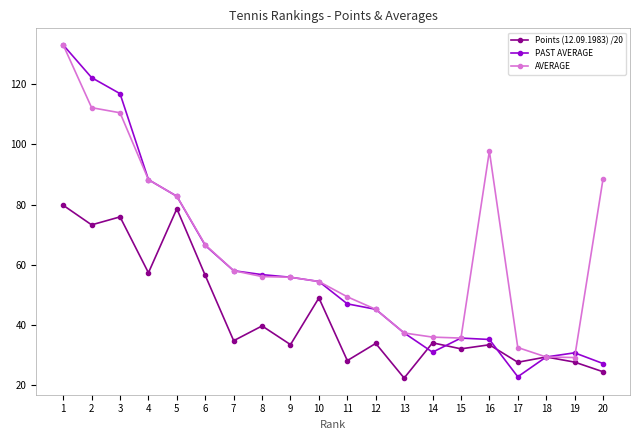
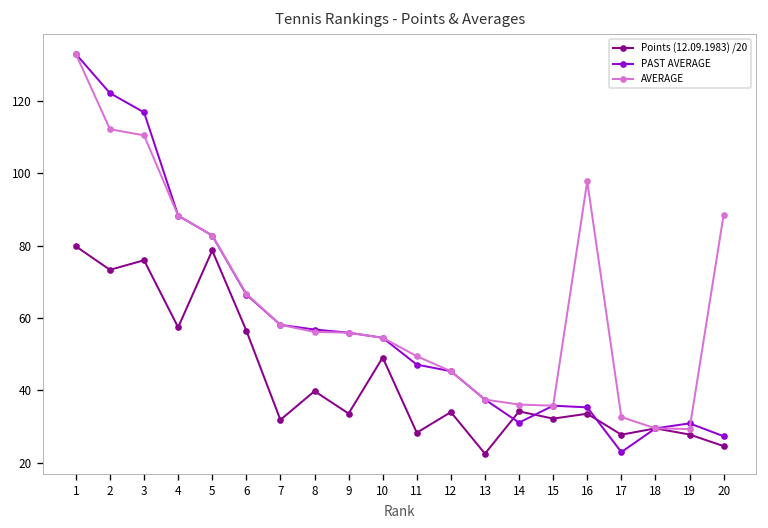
  {
    "Points (12.09.1983) /20": {
      "1": 80,
      "2": 73,
      "3": 76,
      "4": 57,
      "5": 79,
      "6": 57,
-     "7": 35,
+     "7": 32,
      "8": 40,
      "9": 34,
      "10": 49,
      "11": 28,
      "12": 34,
      "13": 22,
      "14": 34,
      "15": 32,
      "16": 34,
      "17": 28,
      "19": 28,
      "20": 25
    },
    "PAST AVERAGE": {
      "2": 122,
      "3": 117,
      "11": 47,
      "14": 31,
      "16": 35,
      "17": 23,
      "19": 31,
      "20": 27
    },
    "AVERAGE": {
      "2": 112,
      "3": 111,
      "11": 49,
      "14": 36,
      "16": 98,
      "17": 33,
      "19": 29,
      "20": 88
    }
  }
